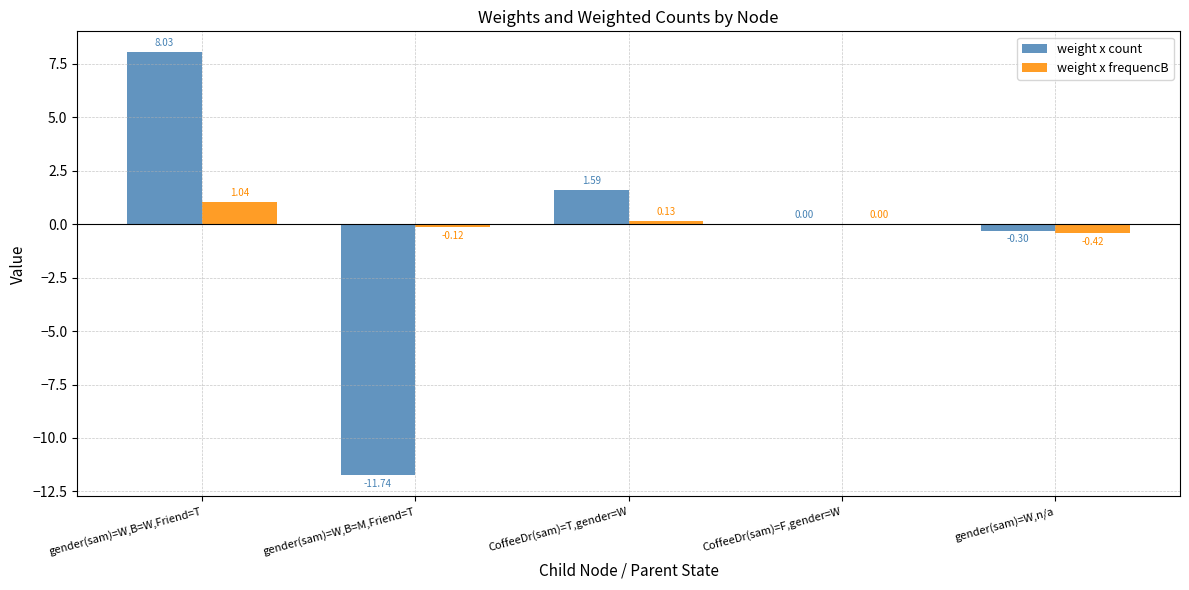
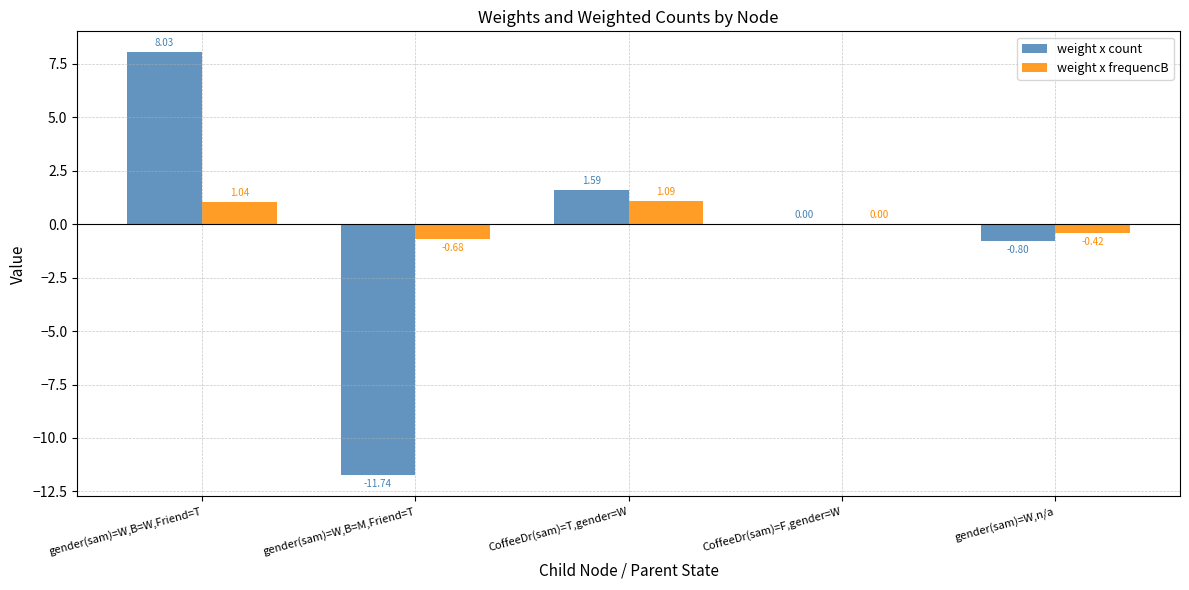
  {
    "weight x count": {
      "gender(sam)=W,B=W,Friend=T": 8.03,
      "gender(sam)=W,B=M,Friend=T": -11.74,
      "CoffeeDr(sam)=T,gender=W": 1.59,
      "CoffeeDr(sam)=F,gender=W": 0.00,
-     "gender(sam)=W,n/a": -0.30
+     "gender(sam)=W,n/a": -0.80
    },
    "weight x frequencB": {
      "gender(sam)=W,B=W,Friend=T": 1.04,
-     "gender(sam)=W,B=M,Friend=T": -0.12,
-     "CoffeeDr(sam)=T,gender=W": 0.13,
+     "gender(sam)=W,B=M,Friend=T": -0.68,
+     "CoffeeDr(sam)=T,gender=W": 1.09,
      "CoffeeDr(sam)=F,gender=W": 0.00,
      "gender(sam)=W,n/a": -0.42
    }
  }
